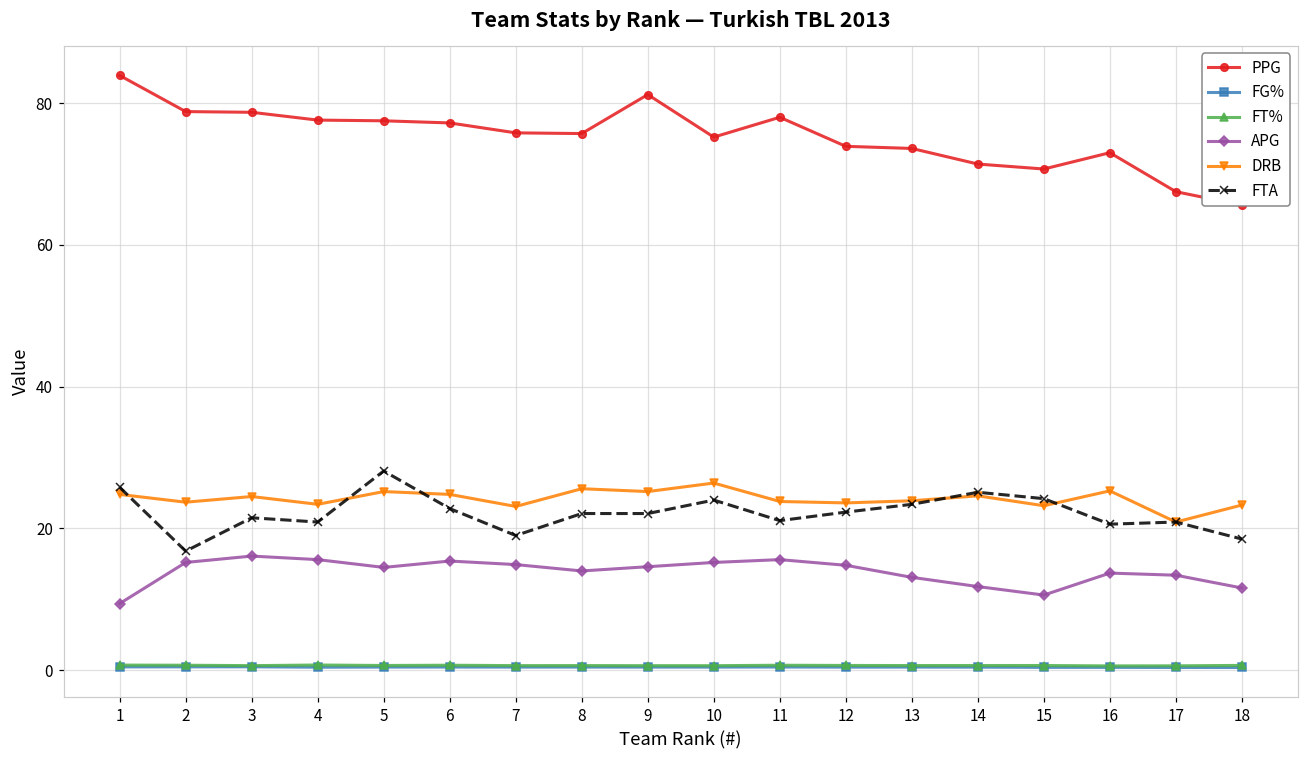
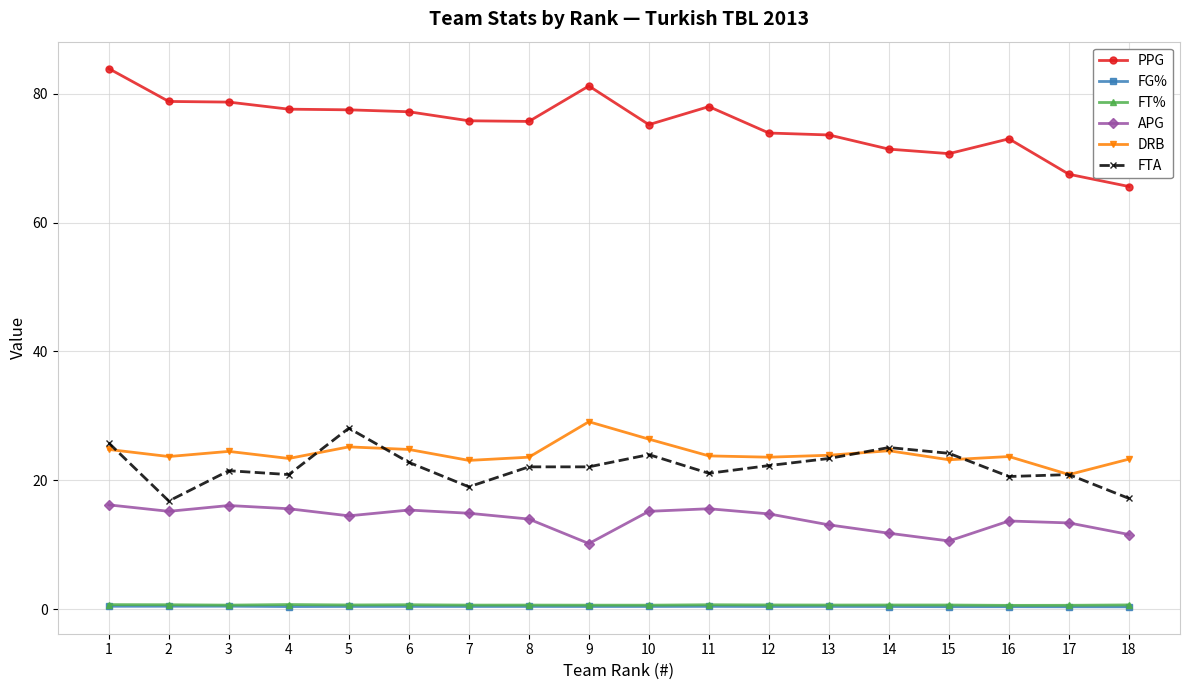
  {
    "PPG": {
      "1": 84,
      "2": 79,
      "3": 79,
      "4": 78,
      "5": 78,
      "6": 77,
      "7": 76,
      "8": 76,
      "9": 81,
      "10": 75,
      "11": 78,
      "12": 74,
      "13": 74,
      "14": 71,
      "15": 71,
      "16": 73,
      "17": 68,
      "18": 66
    },
    "APG": {
-     "1": 9,
+     "1": 16,
      "2": 15,
      "3": 16,
      "4": 16,
      "5": 15,
      "6": 15,
      "7": 15,
      "8": 14,
-     "9": 15,
+     "9": 10,
      "10": 15,
      "11": 16,
      "12": 15,
      "13": 13,
      "14": 12,
      "15": 11,
      "16": 14,
      "17": 13,
      "18": 12
    },
    "DRB": {
      "1": 25,
      "2": 24,
      "3": 25,
      "4": 23,
      "5": 25,
      "6": 25,
      "7": 23,
-     "8": 26,
-     "9": 25,
+     "8": 24,
+     "9": 29,
      "10": 26,
      "11": 24,
      "12": 24,
      "13": 24,
      "14": 25,
      "15": 23,
-     "16": 25,
+     "16": 24,
      "18": 23
    },
    "FTA": {
      "1": 26,
      "2": 17,
      "3": 22,
      "4": 21,
      "5": 28,
      "6": 23,
      "7": 19,
      "8": 22,
      "9": 22,
      "10": 24,
      "11": 21,
      "12": 22,
      "13": 23,
      "14": 25,
      "15": 24,
      "16": 21,
-     "18": 19
+     "18": 17
    }
  }
